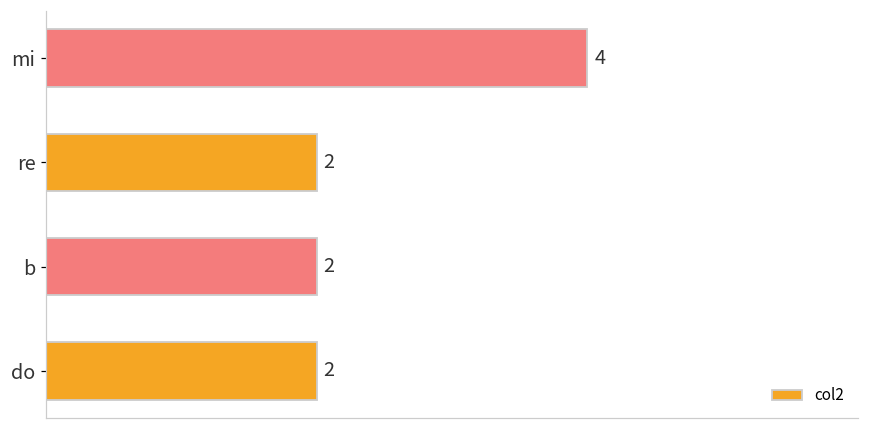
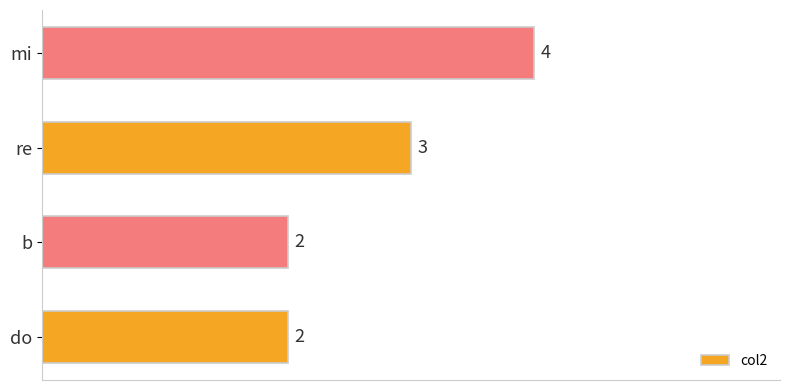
  {
    "mi": 4,
-   "re": 2,
+   "re": 3,
    "b": 2,
    "do": 2
  }
